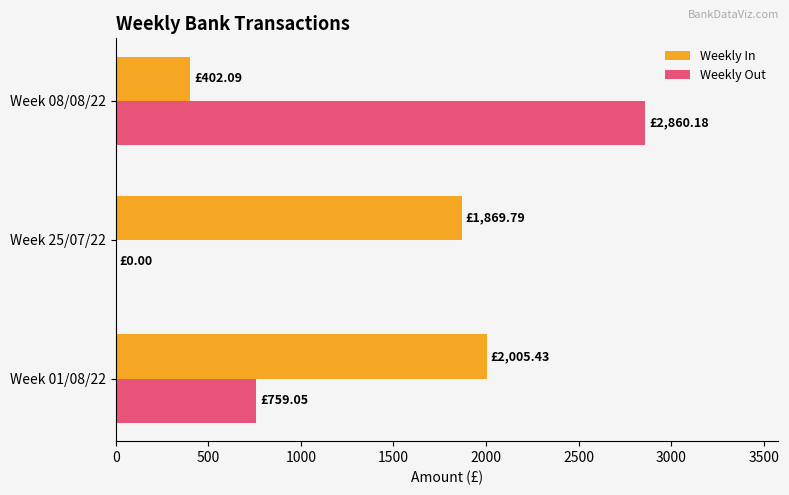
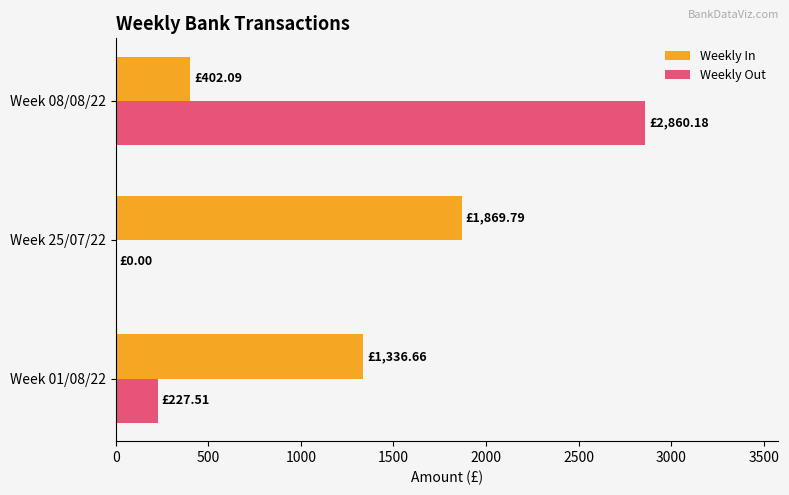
  {
    "Weekly In": {
      "Week 08/08/22": "£402.09",
      "Week 25/07/22": "£1,869.79",
-     "Week 01/08/22": "£2,005.43"
+     "Week 01/08/22": "£1,336.66"
    },
    "Weekly Out": {
      "Week 08/08/22": "£2,860.18",
      "Week 25/07/22": "£0.00",
-     "Week 01/08/22": "£759.05"
+     "Week 01/08/22": "£227.51"
    }
  }
